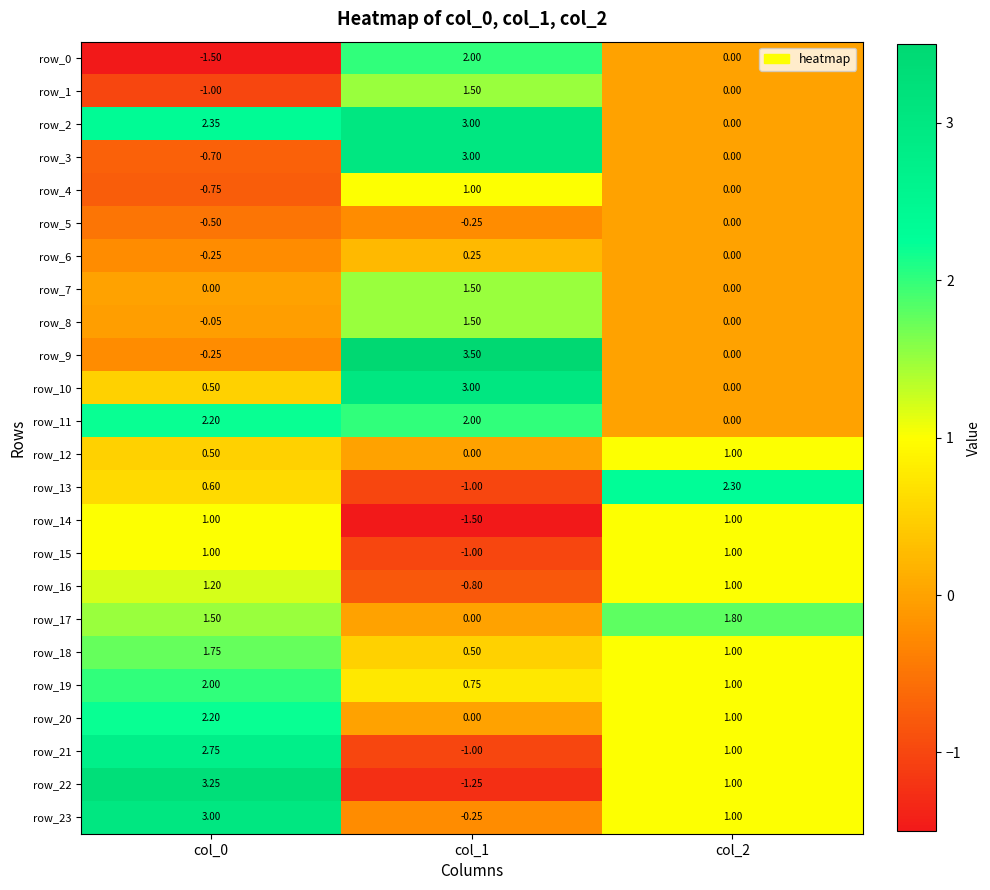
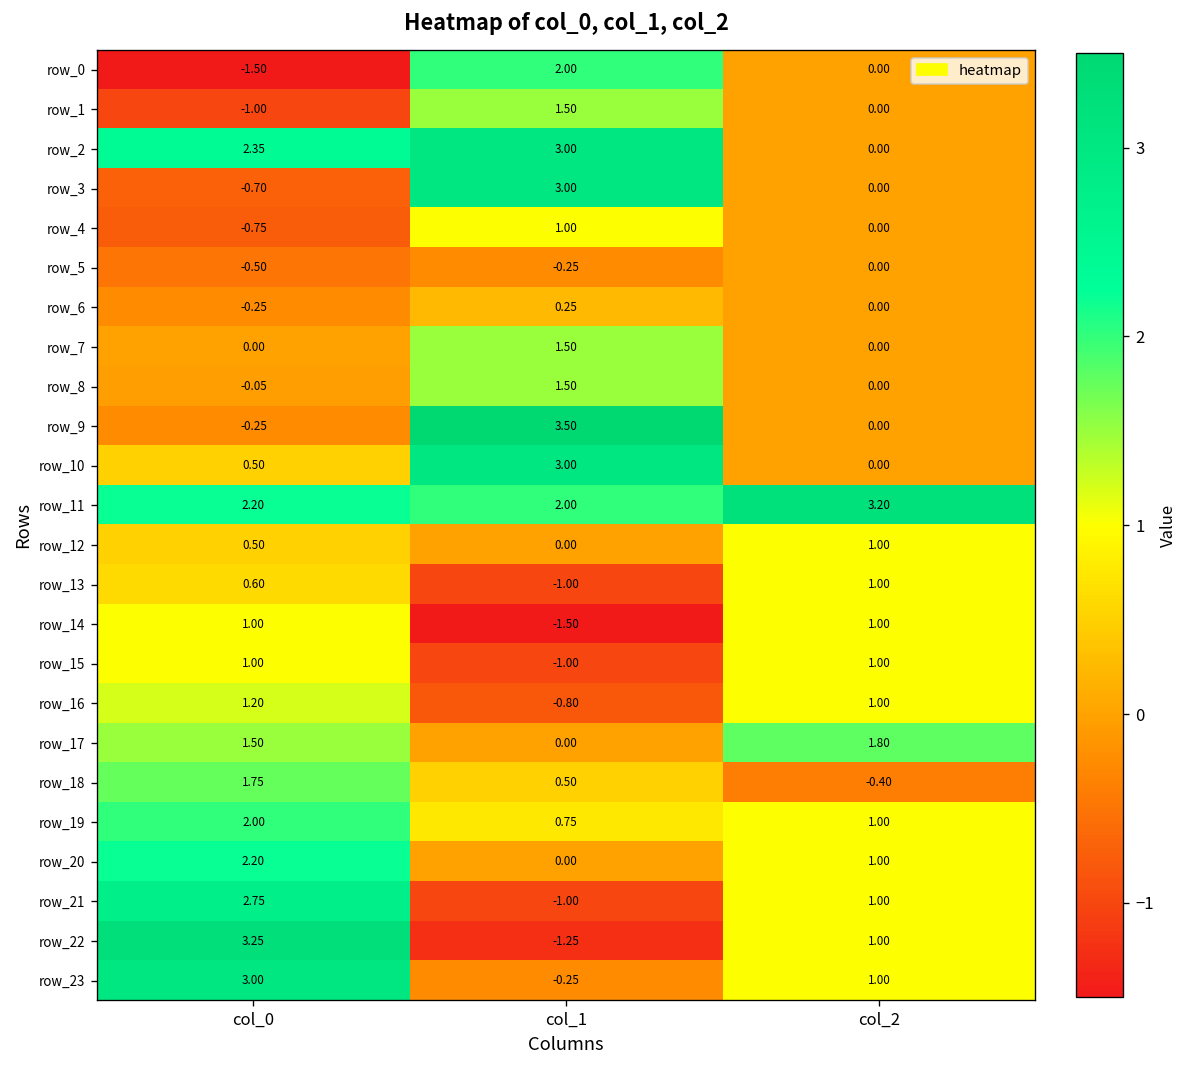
  {
    "row_0": {
      "col_0": -1.50,
      "col_1": 2.00,
      "col_2": 0.00
    },
    "row_1": {
      "col_0": -1.00,
      "col_1": 1.50,
      "col_2": 0.00
    },
    "row_2": {
      "col_0": 2.35,
      "col_1": 3.00,
      "col_2": 0.00
    },
    "row_3": {
      "col_0": -0.70,
      "col_1": 3.00,
      "col_2": 0.00
    },
    "row_4": {
      "col_0": -0.75,
      "col_1": 1.00,
      "col_2": 0.00
    },
    "row_5": {
      "col_0": -0.50,
      "col_1": -0.25,
      "col_2": 0.00
    },
    "row_6": {
      "col_0": -0.25,
      "col_1": 0.25,
      "col_2": 0.00
    },
    "row_7": {
      "col_0": 0.00,
      "col_1": 1.50,
      "col_2": 0.00
    },
    "row_8": {
      "col_0": -0.05,
      "col_1": 1.50,
      "col_2": 0.00
    },
    "row_9": {
      "col_0": -0.25,
      "col_1": 3.50,
      "col_2": 0.00
    },
    "row_10": {
      "col_0": 0.50,
      "col_1": 3.00,
      "col_2": 0.00
    },
    "row_11": {
      "col_0": 2.20,
      "col_1": 2.00,
-     "col_2": 0.00
+     "col_2": 3.20
    },
    "row_12": {
      "col_0": 0.50,
      "col_1": 0.00,
      "col_2": 1.00
    },
    "row_13": {
      "col_0": 0.60,
      "col_1": -1.00,
-     "col_2": 2.30
+     "col_2": 1.00
    },
    "row_14": {
      "col_0": 1.00,
      "col_1": -1.50,
      "col_2": 1.00
    },
    "row_15": {
      "col_0": 1.00,
      "col_1": -1.00,
      "col_2": 1.00
    },
    "row_16": {
      "col_0": 1.20,
      "col_1": -0.80,
      "col_2": 1.00
    },
    "row_17": {
      "col_0": 1.50,
      "col_1": 0.00,
      "col_2": 1.80
    },
    "row_18": {
      "col_0": 1.75,
      "col_1": 0.50,
-     "col_2": 1.00
+     "col_2": -0.40
    },
    "row_19": {
      "col_0": 2.00,
      "col_1": 0.75,
      "col_2": 1.00
    },
    "row_20": {
      "col_0": 2.20,
      "col_1": 0.00,
      "col_2": 1.00
    },
    "row_21": {
      "col_0": 2.75,
      "col_1": -1.00,
      "col_2": 1.00
    },
    "row_22": {
      "col_0": 3.25,
      "col_1": -1.25,
      "col_2": 1.00
    },
    "row_23": {
      "col_0": 3.00,
      "col_1": -0.25,
      "col_2": 1.00
    }
  }
